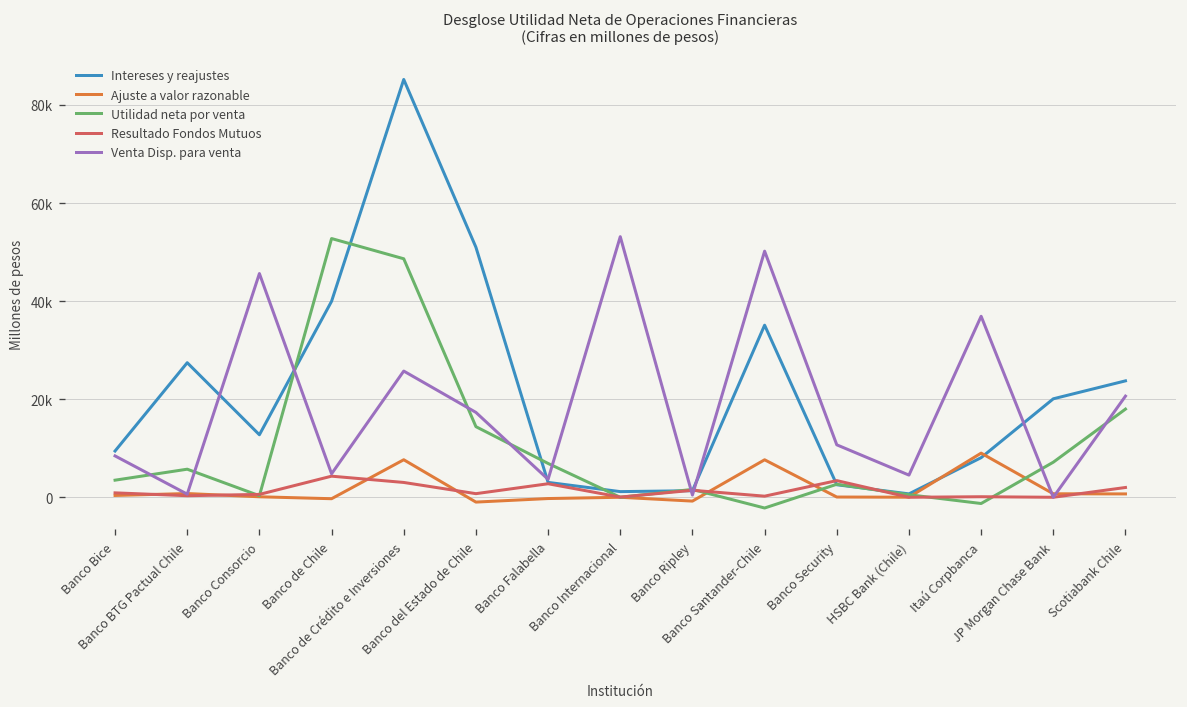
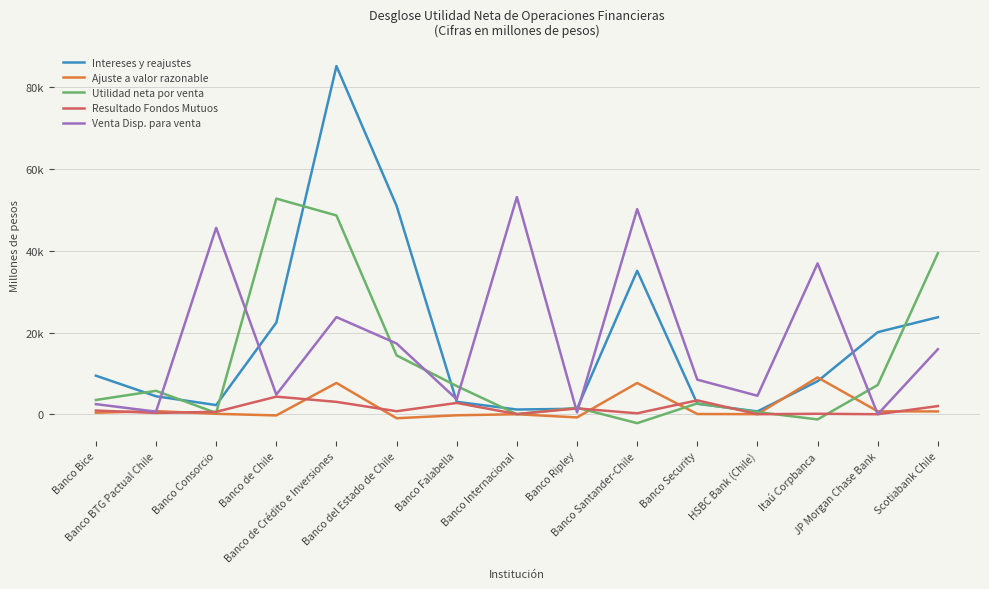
  {
    "Intereses y reajustes": {
      "Banco Bice": 9000,
-     "Banco BTG Pactual Chile": 27000,
-     "Banco Consorcio": 13000,
-     "Banco de Chile": 40000,
+     "Banco BTG Pactual Chile": 4000,
+     "Banco Consorcio": 2000,
+     "Banco de Chile": 22000,
      "Banco de Crédito e Inversiones": 85000,
      "Banco del Estado de Chile": 51000,
      "Banco Internacional": 1000,
      "Banco Santander-Chile": 35000,
      "Itaú Corpbanca": 8000,
      "JP Morgan Chase Bank": 20000,
      "Scotiabank Chile": 24000
    },
    "Utilidad neta por venta": {
      "Banco Bice": 3000,
      "Banco BTG Pactual Chile": 6000,
      "Banco de Chile": 53000,
      "Banco de Crédito e Inversiones": 49000,
      "Banco del Estado de Chile": 14000,
      "Banco Falabella": 7000,
      "Banco Santander-Chile": -2000,
      "Itaú Corpbanca": -1000,
      "JP Morgan Chase Bank": 7000,
-     "Scotiabank Chile": 18000
+     "Scotiabank Chile": 39000
    },
    "Venta Disp. para venta": {
-     "Banco Bice": 8000,
+     "Banco Bice": 2000,
      "Banco Consorcio": 46000,
-     "Banco de Crédito e Inversiones": 26000,
+     "Banco de Crédito e Inversiones": 24000,
      "Banco del Estado de Chile": 17000,
      "Banco Internacional": 53000,
      "Banco Ripley": 0,
      "Banco Santander-Chile": 50000,
-     "Banco Security": 11000,
+     "Banco Security": 8000,
      "HSBC Bank (Chile)": 5000,
      "Itaú Corpbanca": 37000,
-     "Scotiabank Chile": 21000
+     "Scotiabank Chile": 16000
    }
  }
